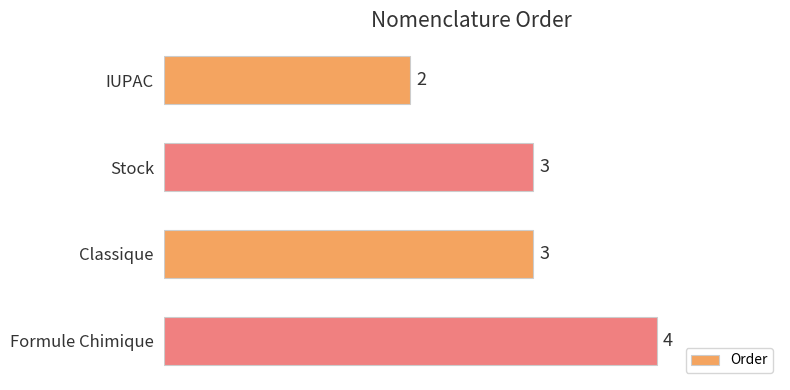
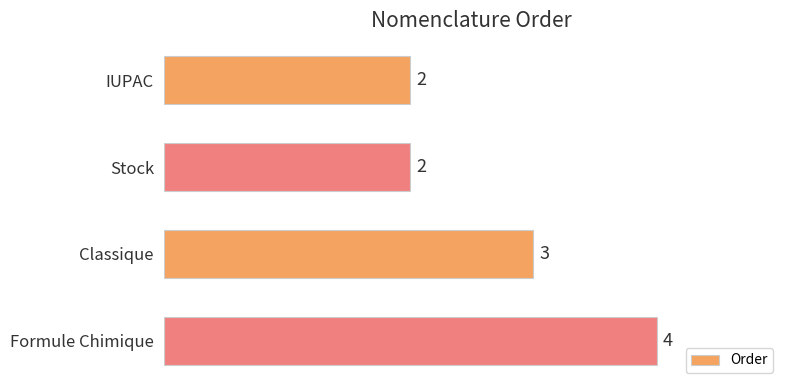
  {
    "IUPAC": 2,
-   "Stock": 3,
+   "Stock": 2,
    "Classique": 3,
    "Formule Chimique": 4
  }
